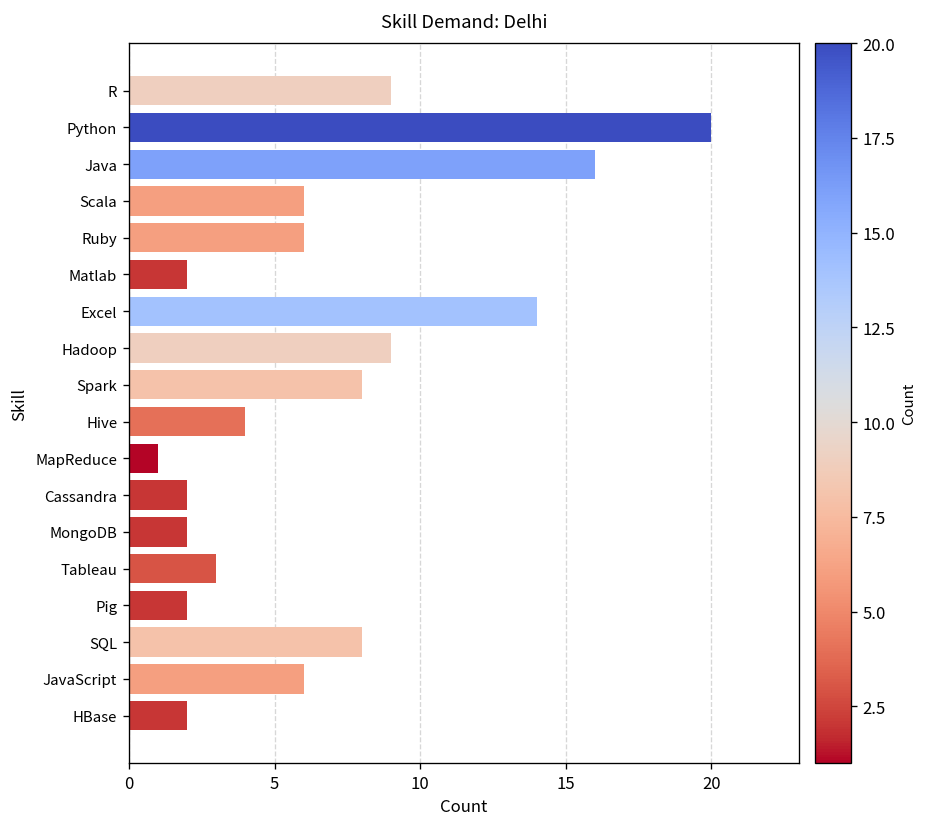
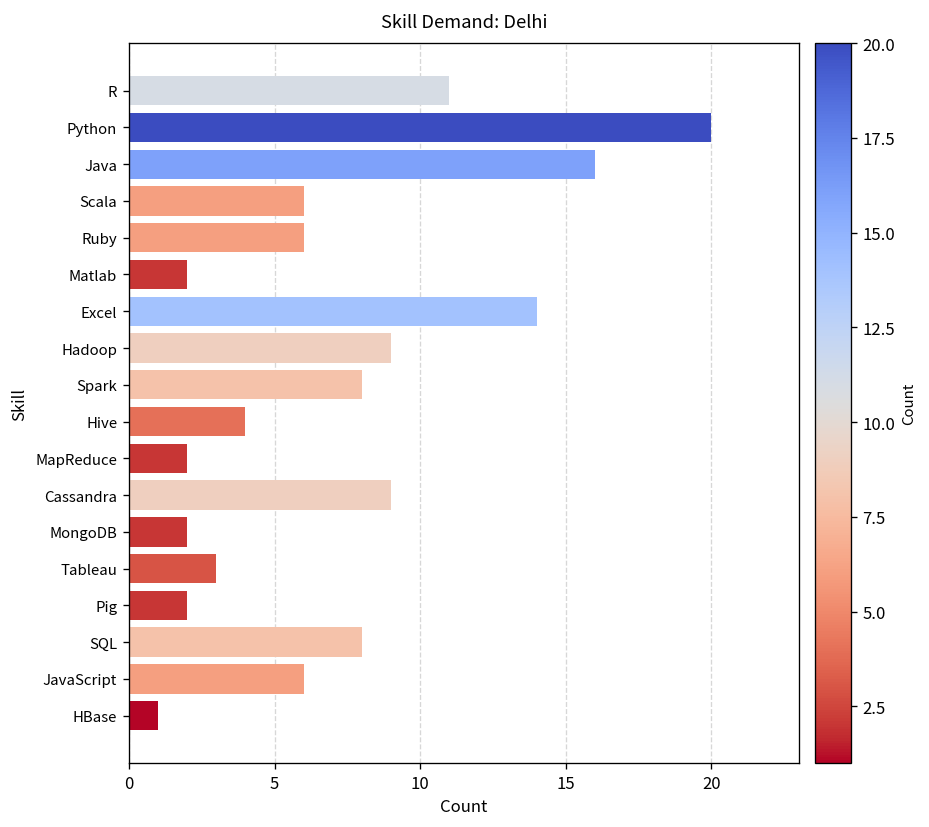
  {
-   "R": 9,
+   "R": 11,
    "Python": 20,
    "Java": 16,
    "Scala": 6,
    "Ruby": 6,
    "Matlab": 2,
    "Excel": 14,
    "Hadoop": 9,
    "Spark": 8,
    "Hive": 4,
-   "MapReduce": 1,
-   "Cassandra": 2,
+   "MapReduce": 2,
+   "Cassandra": 9,
    "MongoDB": 2,
    "Tableau": 3,
    "Pig": 2,
    "SQL": 8,
    "JavaScript": 6,
-   "HBase": 2
+   "HBase": 1
  }
